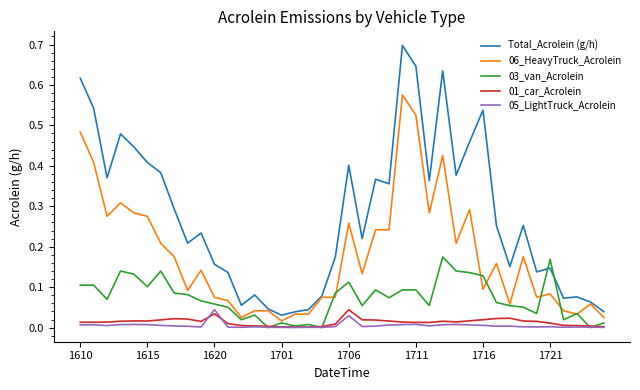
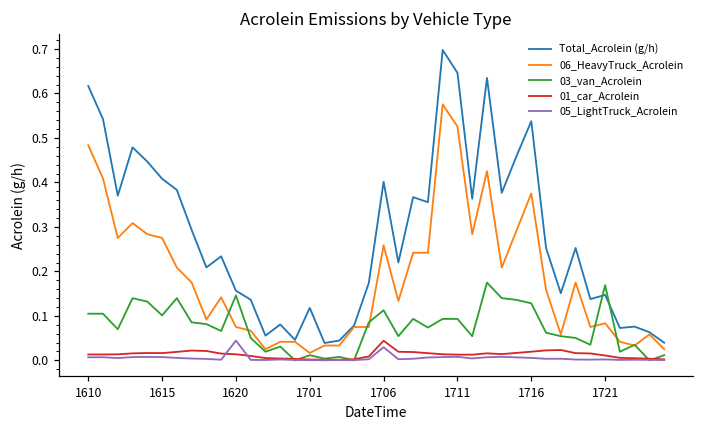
  {
    "Total_Acrolein (g/h)": {
      "1610": 0.62,
      "1615": 0.41,
      "1620": 0.16,
-     "1701": 0.03,
+     "1701": 0.12,
      "1706": 0.40,
      "1711": 0.65,
      "1716": 0.54,
      "1721": 0.15
    },
    "06_HeavyTruck_Acrolein": {
      "1610": 0.48,
      "1615": 0.28,
      "1620": 0.08,
      "1706": 0.26,
      "1711": 0.53,
-     "1716": 0.10,
+     "1716": 0.38,
      "1721": 0.08
    },
    "03_van_Acrolein": {
      "1610": 0.10,
      "1615": 0.10,
-     "1620": 0.06,
+     "1620": 0.15,
      "1706": 0.11,
      "1711": 0.09,
      "1716": 0.13,
      "1721": 0.17
    },
    "01_car_Acrolein": {
      "1610": 0.01,
      "1615": 0.02,
-     "1620": 0.03,
+     "1620": 0.01,
      "1706": 0.04,
      "1716": 0.02,
      "1721": 0.01
    },
    "05_LightTruck_Acrolein": {
      "1610": 0.01,
      "1615": 0.01,
      "1620": 0.04,
      "1706": 0.03,
      "1716": 0.01,
      "1721": 0.00
    }
  }
